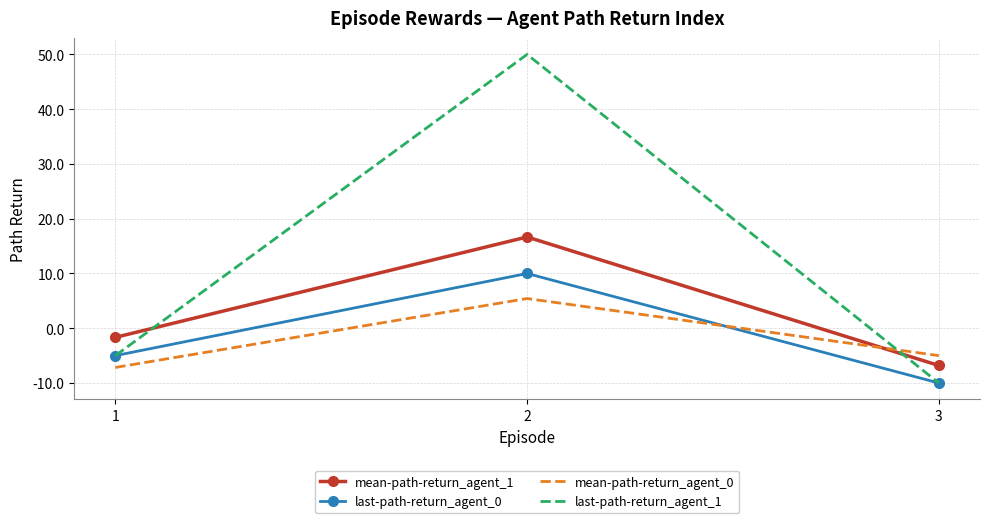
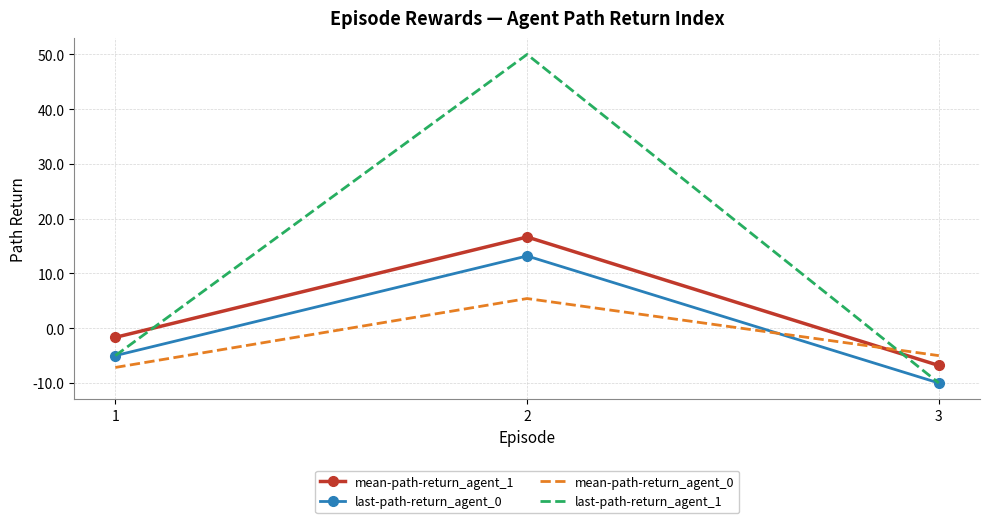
  {
    "mean-path-return_agent_1": {
      "1": -2,
      "2": 17,
      "3": -7
    },
    "last-path-return_agent_0": {
-     "2": 10
+     "2": 13
    },
    "mean-path-return_agent_0": {
      "1": -7,
      "2": 5,
      "3": -5
    },
    "last-path-return_agent_1": {
      "2": 50
    }
  }
